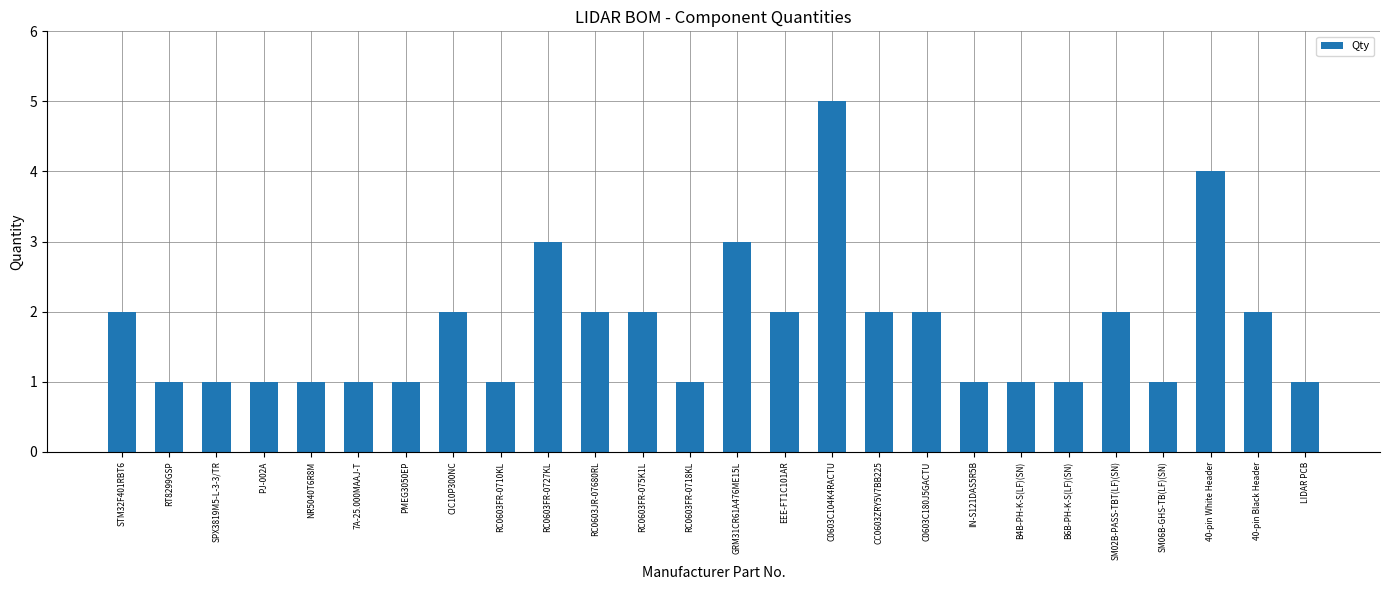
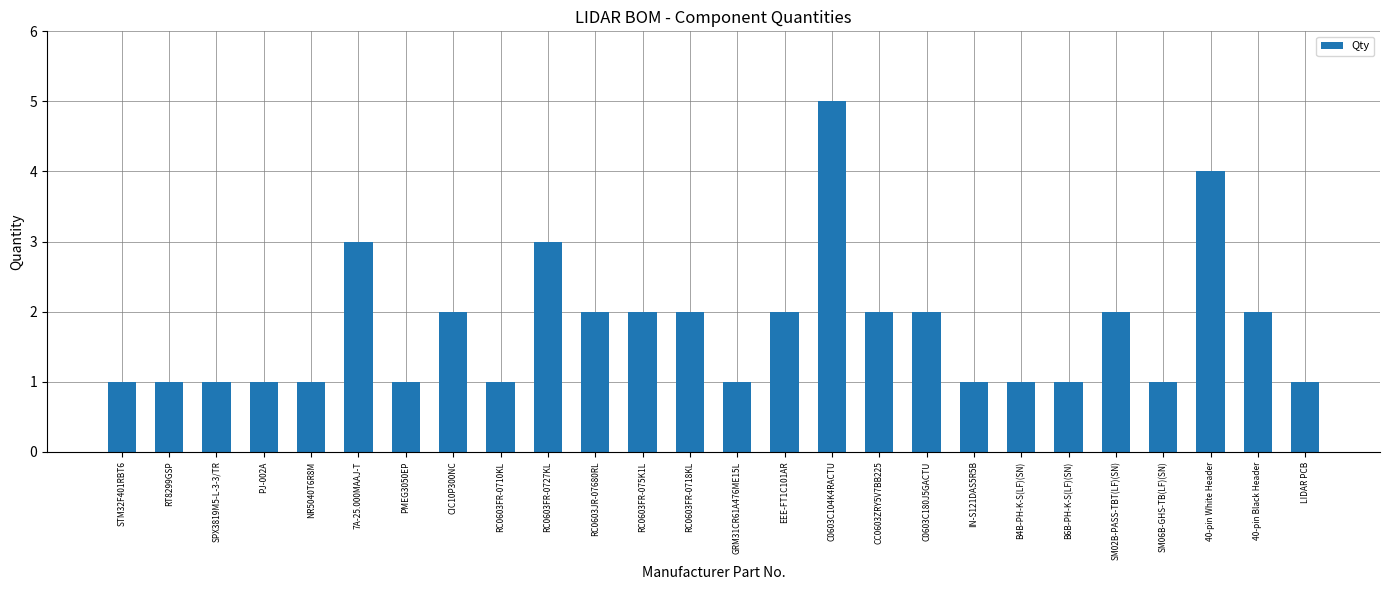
  {
-   "STM32F401RBT6": 2,
+   "STM32F401RBT6": 1,
    "RT8299GSP": 1,
    "SPX3819M5-L-3-3/TR": 1,
    "PJ-002A": 1,
    "NR5040T6R8M": 1,
-   "7A-25.000MAAJ-T": 1,
+   "7A-25.000MAAJ-T": 3,
    "PMEG3050EP": 1,
    "CIC10P300NC": 2,
    "RC0603FR-0710KL": 1,
    "RC0603FR-0727KL": 3,
    "RC0603JR-07680RL": 2,
    "RC0603FR-075K1L": 2,
-   "RC0603FR-0718KL": 1,
-   "GRM31CR61A476ME15L": 3,
+   "RC0603FR-0718KL": 2,
+   "GRM31CR61A476ME15L": 1,
    "EEE-FT1C101AR": 2,
    "C0603C104K4RACTU": 5,
    "CC0603ZRY5V7BB225": 2,
    "C0603C180J5GACTU": 2,
    "IN-S121DAS5R5B": 1,
    "B4B-PH-K-S(LF)(SN)": 1,
    "B6B-PH-K-S(LF)(SN)": 1,
    "SM02B-PASS-TBT(LF)(SN)": 2,
    "SM06B-GHS-TB(LF)(SN)": 1,
    "40-pin White Header": 4,
    "40-pin Black Header": 2,
    "LIDAR PCB": 1
  }
